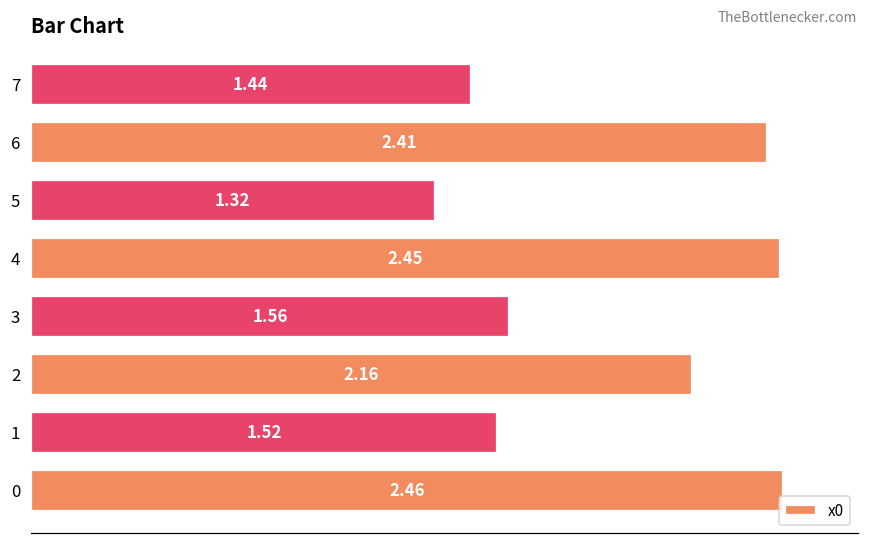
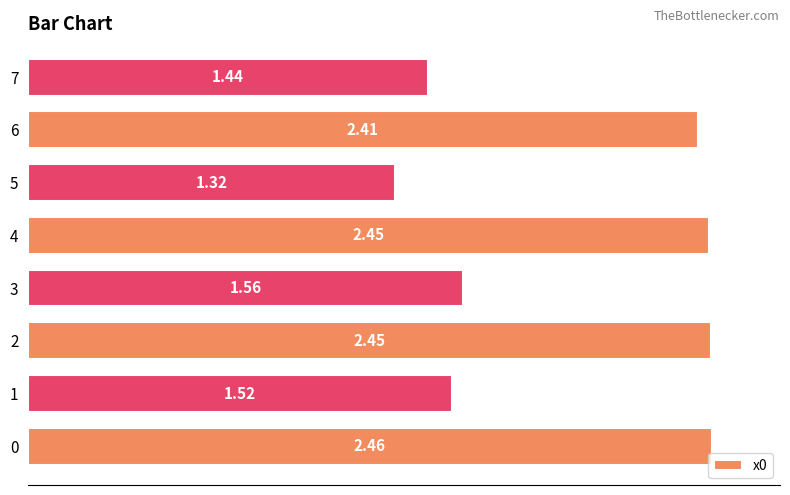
  {
    "7": 1.44,
    "6": 2.41,
    "5": 1.32,
    "4": 2.45,
    "3": 1.56,
-   "2": 2.16,
+   "2": 2.45,
    "1": 1.52,
    "0": 2.46
  }
